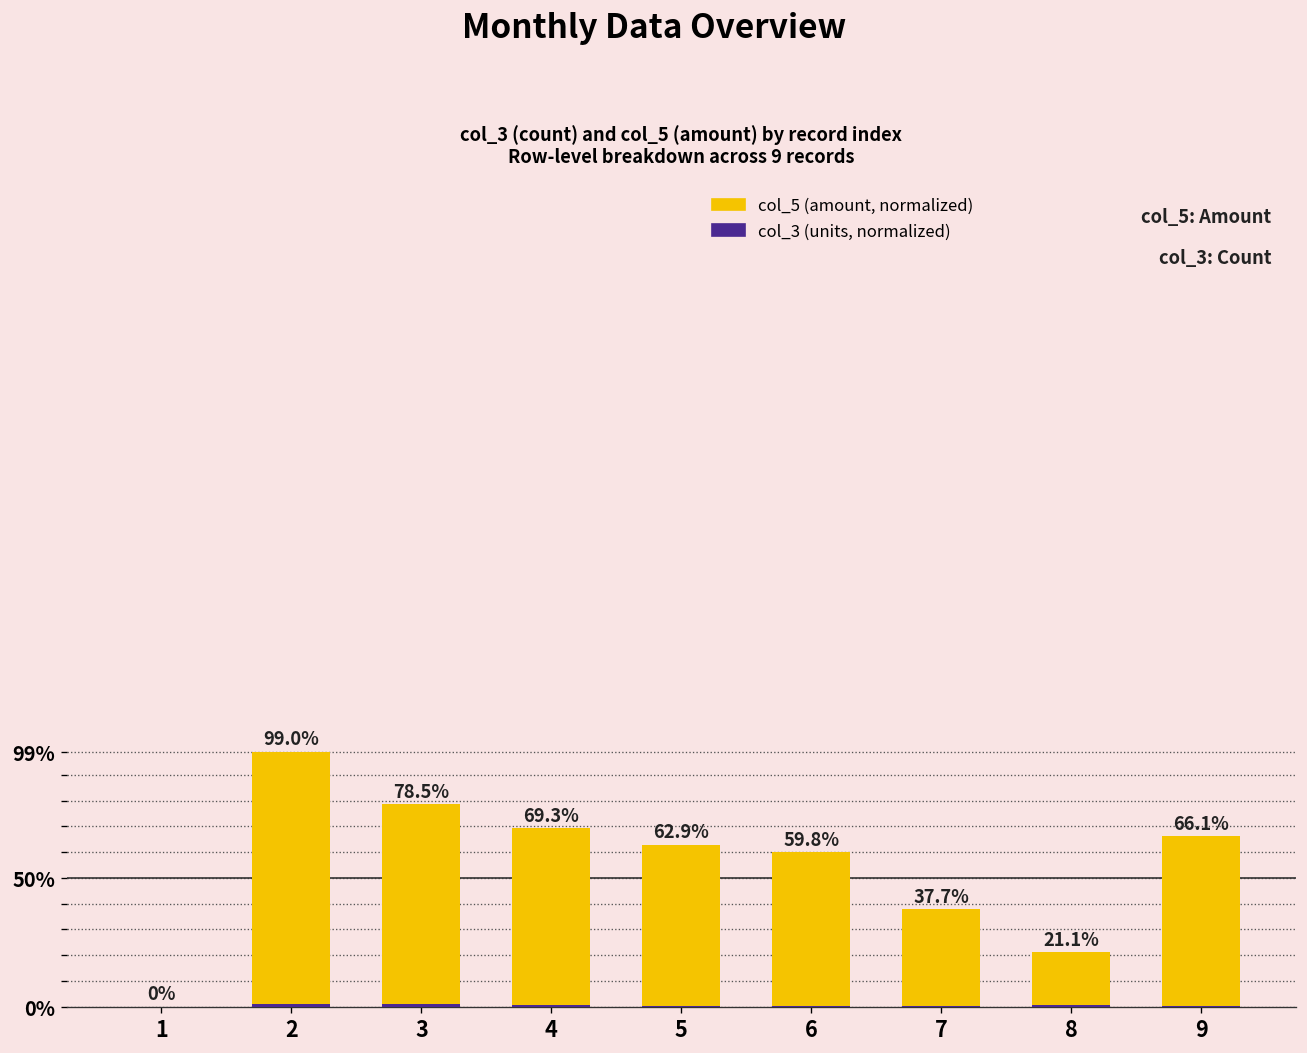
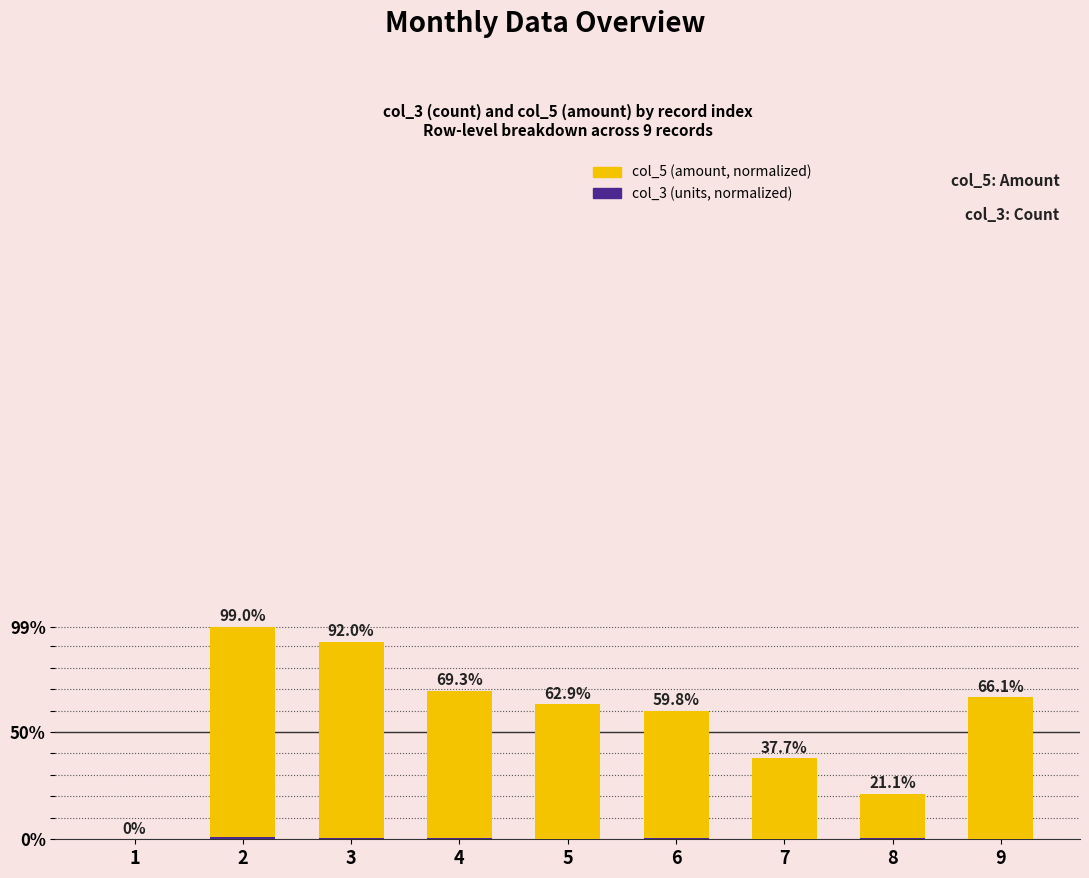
  {
    "col_5 (amount, normalized)": {
      "1": "0%",
      "2": "99.0%",
-     "3": "78.5%",
+     "3": "92.0%",
      "4": "69.3%",
      "5": "62.9%",
      "6": "59.8%",
      "7": "37.7%",
      "8": "21.1%",
      "9": "66.1%"
    },
    "col_3 (units, normalized)": {
      "1": "0%"
    }
  }
